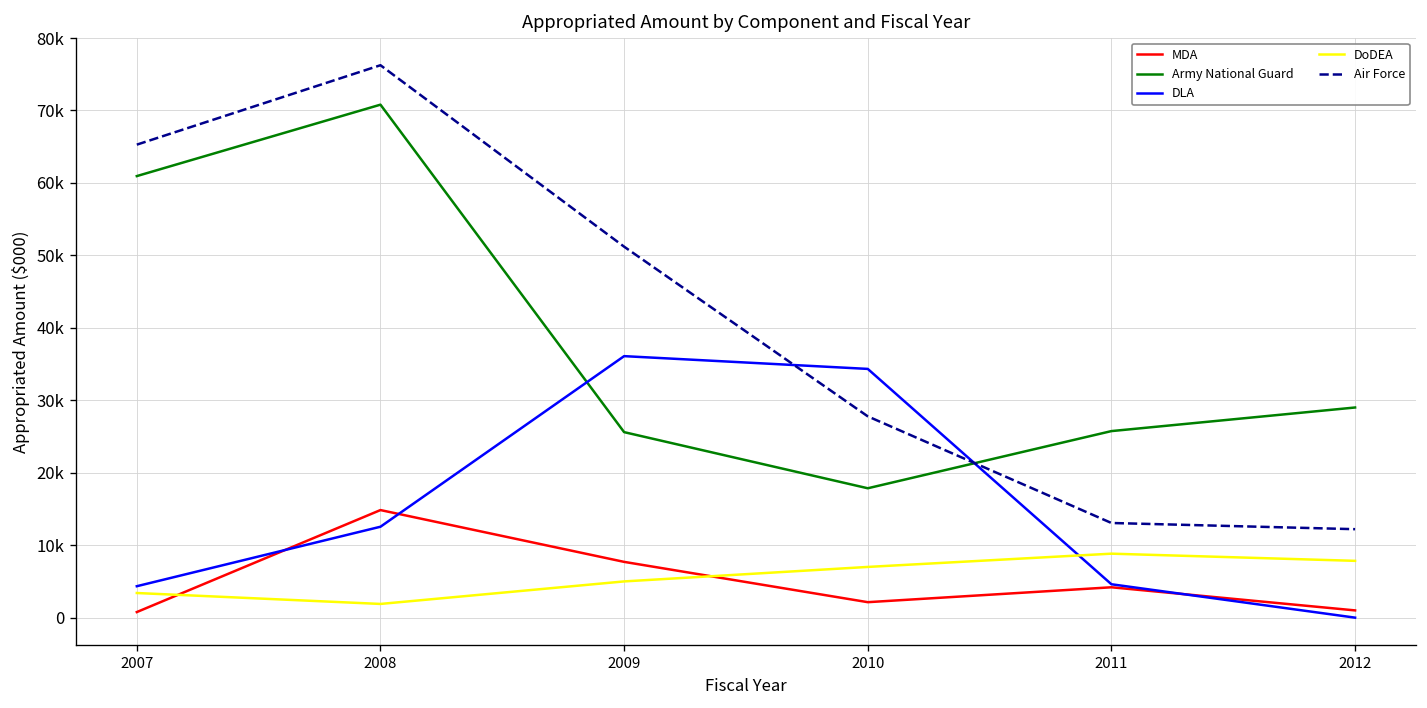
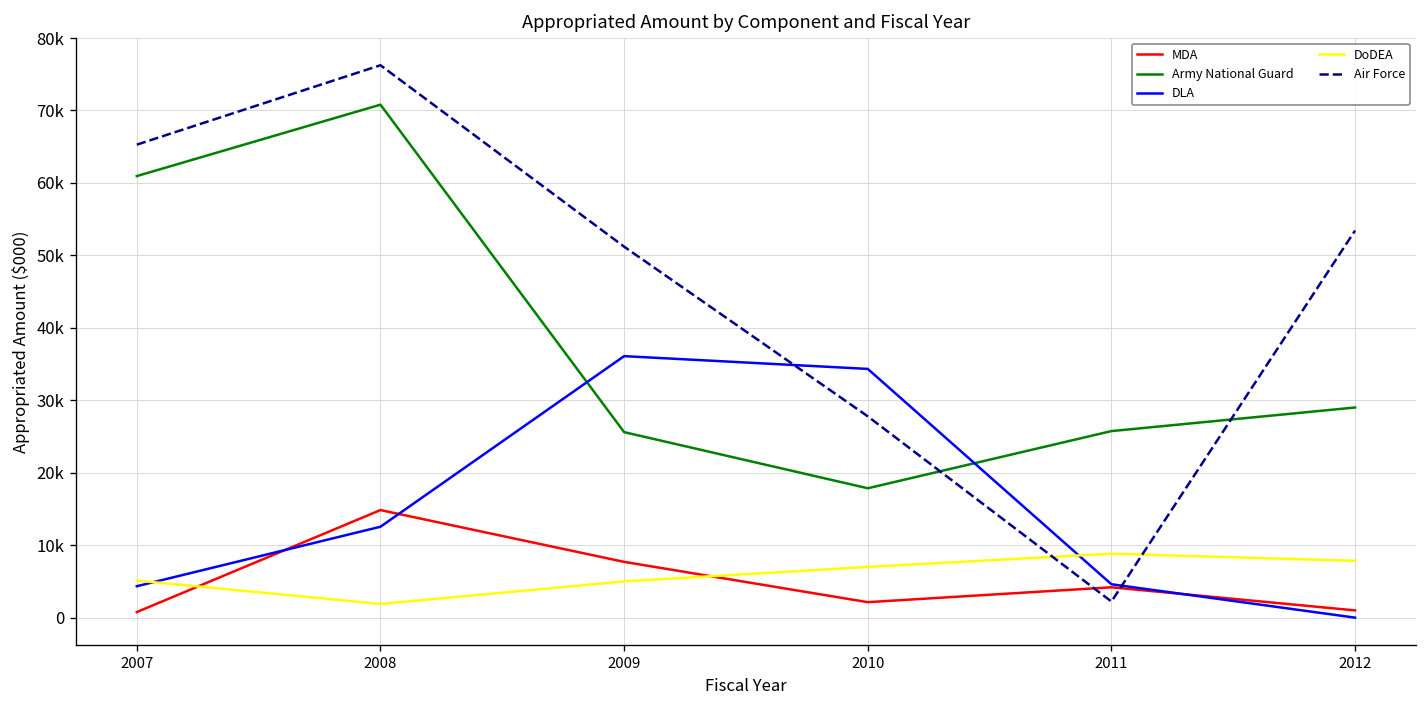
  {
    "MDA": {
      "2007": 1000,
      "2008": 15000,
      "2009": 8000,
      "2010": 2000,
      "2012": 1000
    },
    "Army National Guard": {
      "2007": 61000,
      "2008": 71000,
      "2009": 26000,
      "2010": 18000,
      "2011": 26000,
      "2012": 29000
    },
    "DLA": {
      "2007": 4000,
      "2008": 13000,
      "2009": 36000,
      "2010": 34000,
      "2012": 0
    },
    "DoDEA": {
-     "2007": 3000,
+     "2007": 5000,
      "2008": 2000,
      "2009": 5000,
      "2010": 7000,
      "2011": 9000,
      "2012": 8000
    },
    "Air Force": {
      "2007": 65000,
      "2008": 76000,
      "2009": 51000,
      "2010": 28000,
-     "2011": 13000,
-     "2012": 12000
+     "2011": 2000,
+     "2012": 53000
    }
  }
